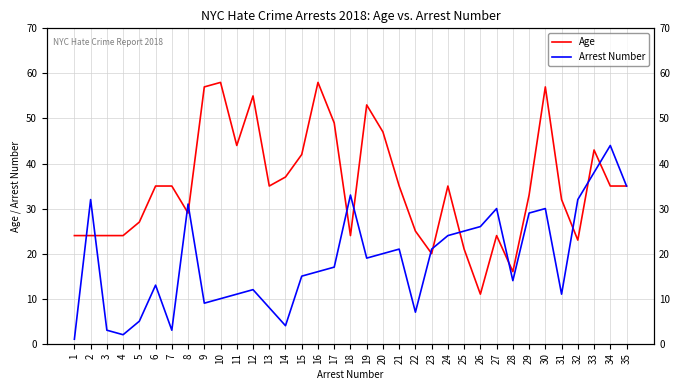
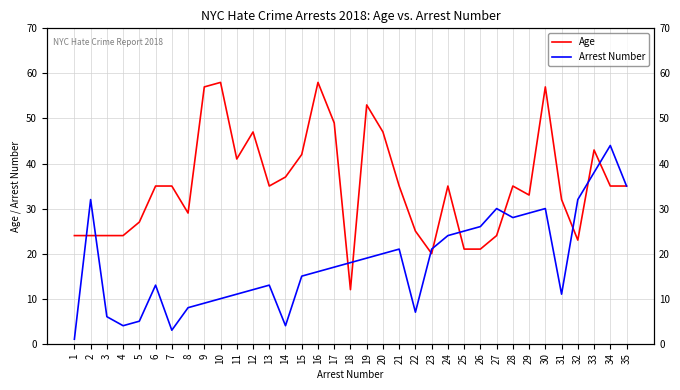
  {
    "Age": {
      "1": 24,
      "2": 24,
      "3": 24,
      "4": 24,
      "5": 27,
      "6": 35,
      "7": 35,
      "8": 29,
      "9": 57,
      "10": 58,
-     "11": 44,
-     "12": 55,
+     "11": 41,
+     "12": 47,
      "13": 35,
      "14": 37,
      "15": 42,
      "16": 58,
      "17": 49,
-     "18": 24,
+     "18": 12,
      "19": 53,
      "20": 47,
      "21": 35,
      "22": 25,
      "23": 20,
      "24": 35,
      "25": 21,
-     "26": 11,
+     "26": 21,
      "27": 24,
-     "28": 16,
+     "28": 35,
      "29": 33,
      "30": 57,
      "31": 32,
      "32": 23,
      "33": 43,
      "34": 35
    },
    "Arrest Number": {
      "1": 1,
      "2": 32,
-     "3": 3,
-     "4": 2,
+     "3": 6,
+     "4": 4,
      "5": 5,
      "6": 13,
      "7": 3,
-     "8": 31,
+     "8": 8,
      "9": 9,
      "10": 10,
      "11": 11,
      "12": 12,
-     "13": 8,
+     "13": 13,
      "14": 4,
      "15": 15,
      "16": 16,
      "17": 17,
-     "18": 33,
+     "18": 18,
      "19": 19,
      "20": 20,
      "21": 21,
      "22": 7,
      "23": 21,
      "24": 24,
      "25": 25,
      "26": 26,
      "27": 30,
-     "28": 14,
+     "28": 28,
      "29": 29,
      "30": 30,
      "31": 11,
      "32": 32,
      "33": 38,
      "34": 44
    }
  }
